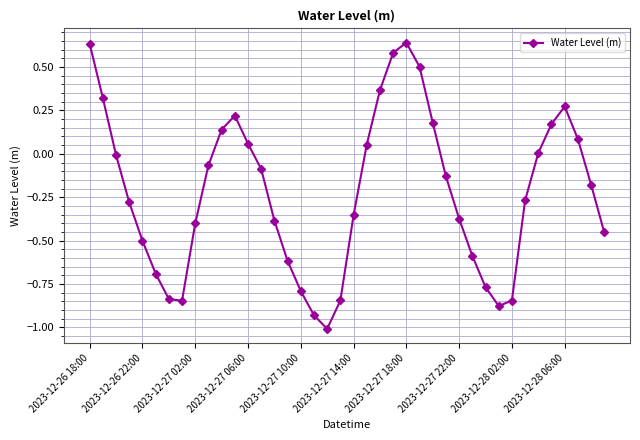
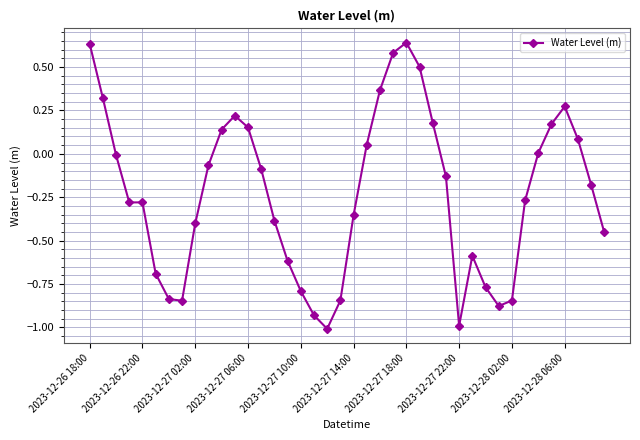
  {
    "2023-12-26 18:00": 0.63,
-   "2023-12-26 22:00": -0.50,
+   "2023-12-26 22:00": -0.28,
    "2023-12-27 02:00": -0.40,
-   "2023-12-27 06:00": 0.06,
+   "2023-12-27 06:00": 0.15,
    "2023-12-27 10:00": -0.79,
    "2023-12-27 14:00": -0.35,
    "2023-12-27 18:00": 0.64,
-   "2023-12-27 22:00": -0.37,
+   "2023-12-27 22:00": -0.99,
    "2023-12-28 02:00": -0.85,
    "2023-12-28 06:00": 0.27
  }
